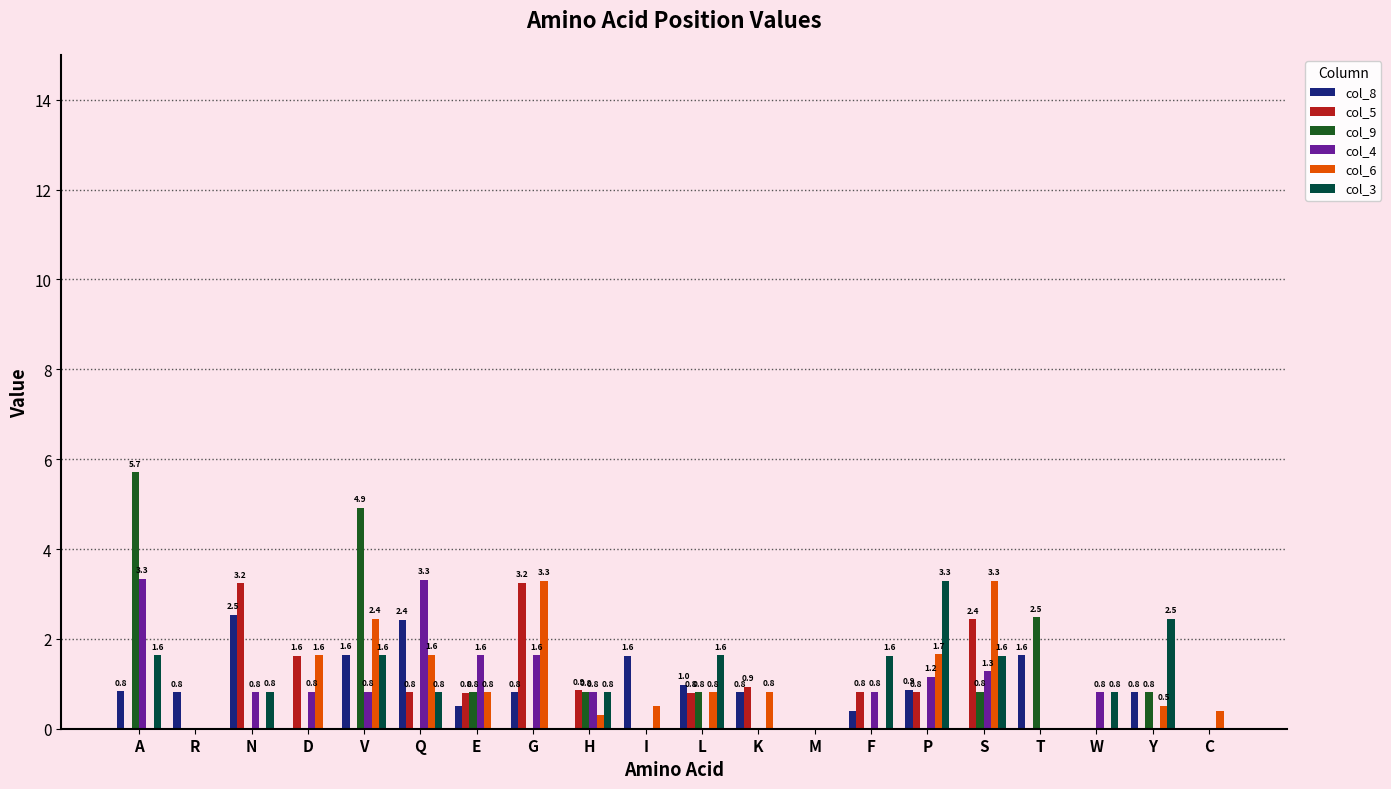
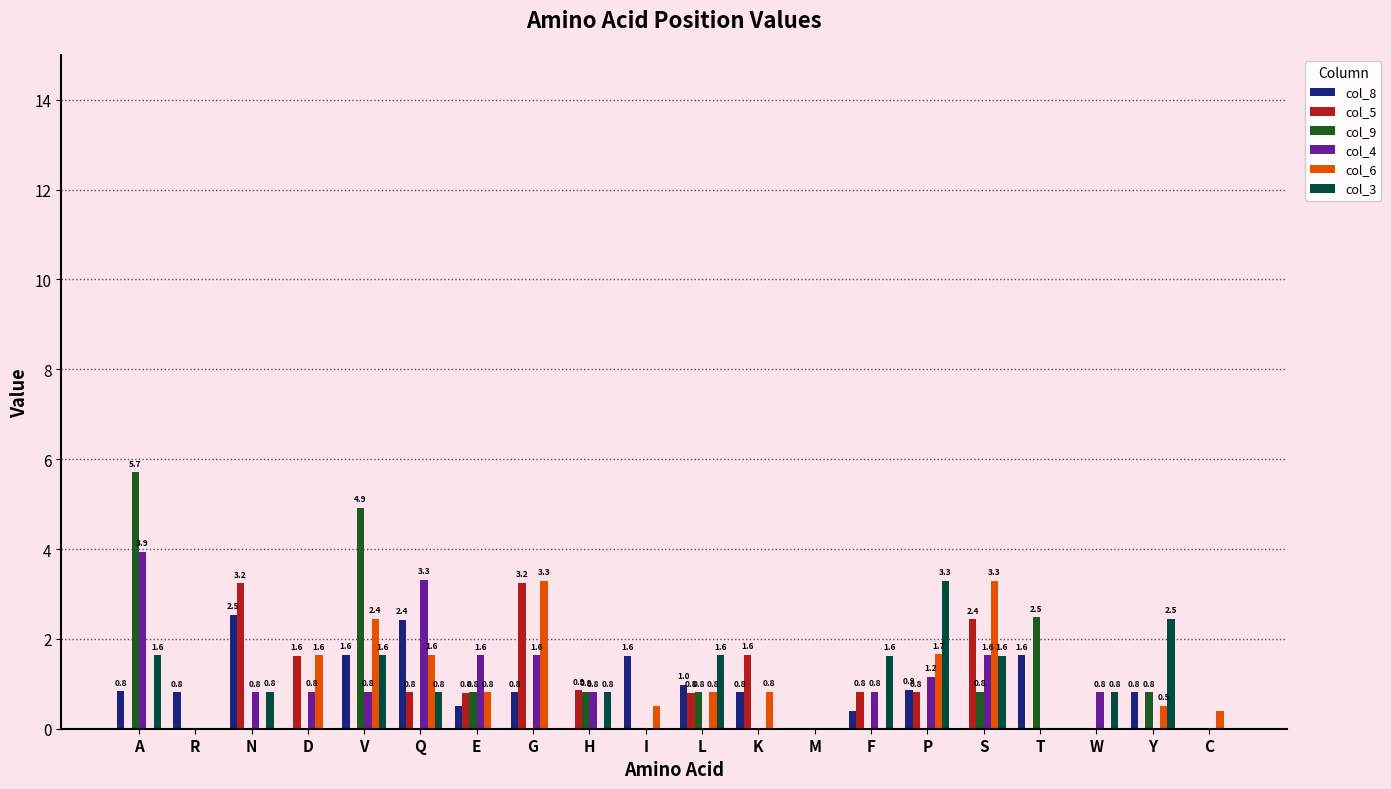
  {
    "col_8": {
      "A": 0.8,
      "R": 0.8,
      "N": 2.5,
      "V": 1.6,
      "Q": 2.4,
      "G": 0.8,
      "I": 1.6,
      "L": 1.0,
      "T": 1.6,
      "Y": 0.8
    },
    "col_5": {
      "N": 3.2,
      "D": 1.6,
      "Q": 0.8,
      "G": 3.2,
-     "K": 0.9,
+     "K": 1.6,
      "F": 0.8,
      "S": 2.4
    },
    "col_4": {
-     "A": 3.3,
+     "A": 3.9,
      "N": 0.8,
      "D": 0.8,
      "V": 0.8,
      "Q": 3.3,
      "E": 1.6,
      "G": 1.6,
      "F": 0.8,
      "P": 1.2,
-     "S": 1.3,
+     "S": 1.6,
      "W": 0.8
    },
    "col_6": {
      "A": 0.0,
      "R": 0.0,
      "N": 0.0,
-     "H": 0.3,
+     "H": 0.0,
      "I": 0.5,
      "M": 0.0,
      "F": 0.0,
      "T": 0.0,
      "W": 0.0,
      "C": 0.4
    }
  }
